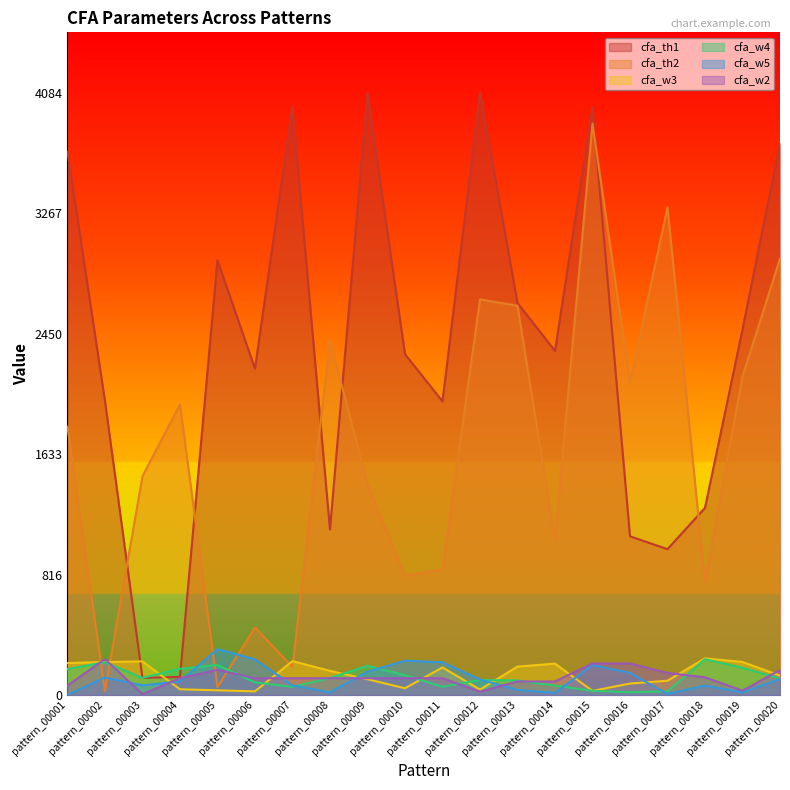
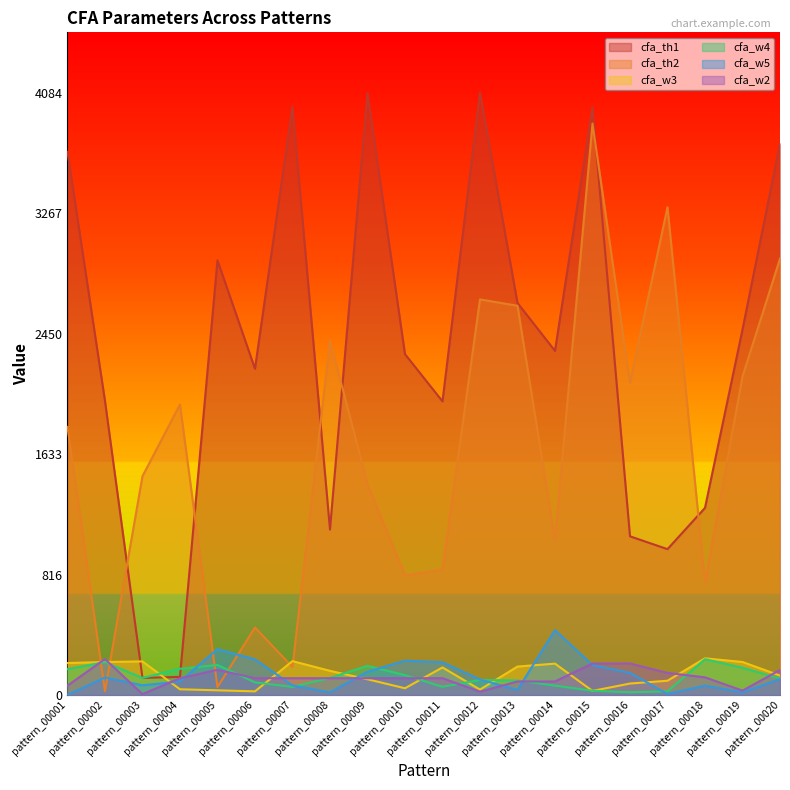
  {
    "cfa_w4": {
      "pattern_00001": 180,
      "pattern_00004": 180,
      "pattern_00005": 200,
      "pattern_00006": 90,
      "pattern_00009": 200,
      "pattern_00010": 140,
      "pattern_00011": 60,
      "pattern_00014": 60,
      "pattern_00016": 20,
      "pattern_00017": 30,
      "pattern_00019": 190
    },
    "cfa_w5": {
      "pattern_00001": 0,
      "pattern_00002": 120,
      "pattern_00003": 70,
      "pattern_00004": 90,
      "pattern_00005": 310,
      "pattern_00006": 240,
      "pattern_00008": 20,
      "pattern_00009": 160,
      "pattern_00010": 230,
      "pattern_00011": 220,
      "pattern_00013": 40,
-     "pattern_00014": 20,
+     "pattern_00014": 440,
      "pattern_00016": 150,
      "pattern_00017": 10,
      "pattern_00018": 60
    },
    "cfa_w2": {
      "pattern_00001": 60,
      "pattern_00002": 240,
      "pattern_00003": 10,
      "pattern_00005": 170,
      "pattern_00006": 110,
      "pattern_00007": 110,
      "pattern_00010": 110,
      "pattern_00011": 110,
      "pattern_00014": 90,
      "pattern_00016": 210,
      "pattern_00017": 150,
      "pattern_00018": 120,
      "pattern_00020": 170
    }
  }
